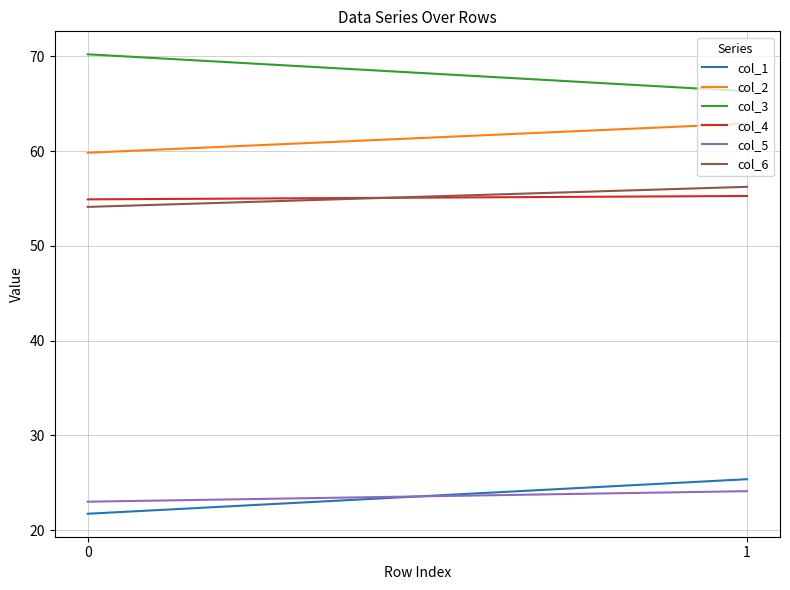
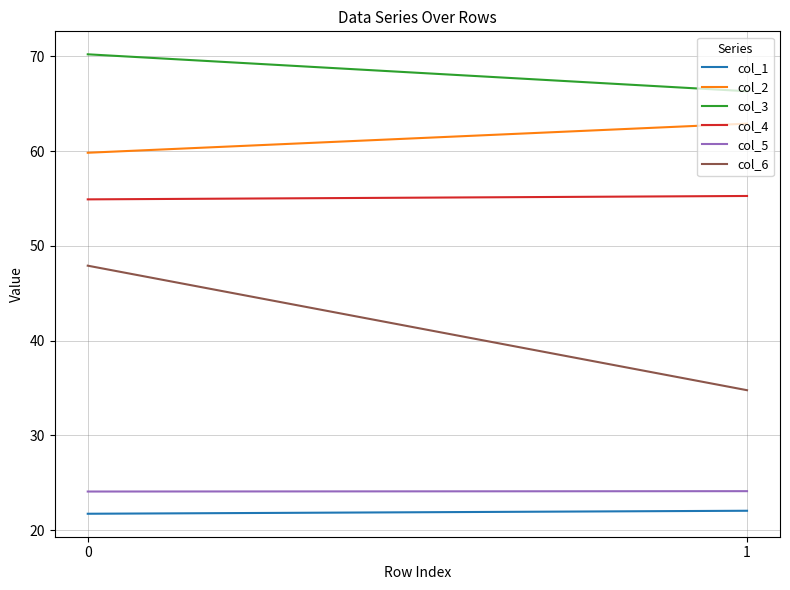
  {
    "col_1": {
      "0": 22,
-     "1": 25
+     "1": 22
    },
    "col_2": {
      "0": 60
    },
    "col_3": {
      "0": 70
    },
    "col_4": {
      "0": 55,
      "1": 55
    },
    "col_5": {
-     "0": 23,
+     "0": 24,
      "1": 24
    },
    "col_6": {
-     "0": 54,
-     "1": 56
+     "0": 48,
+     "1": 35
    }
  }
